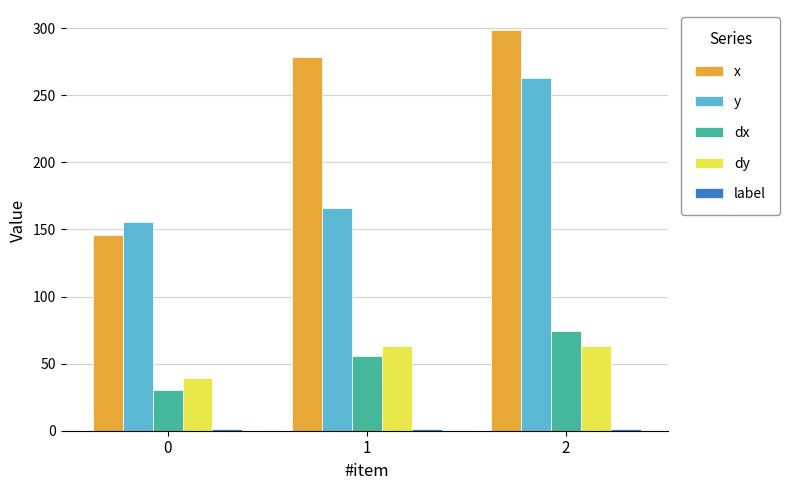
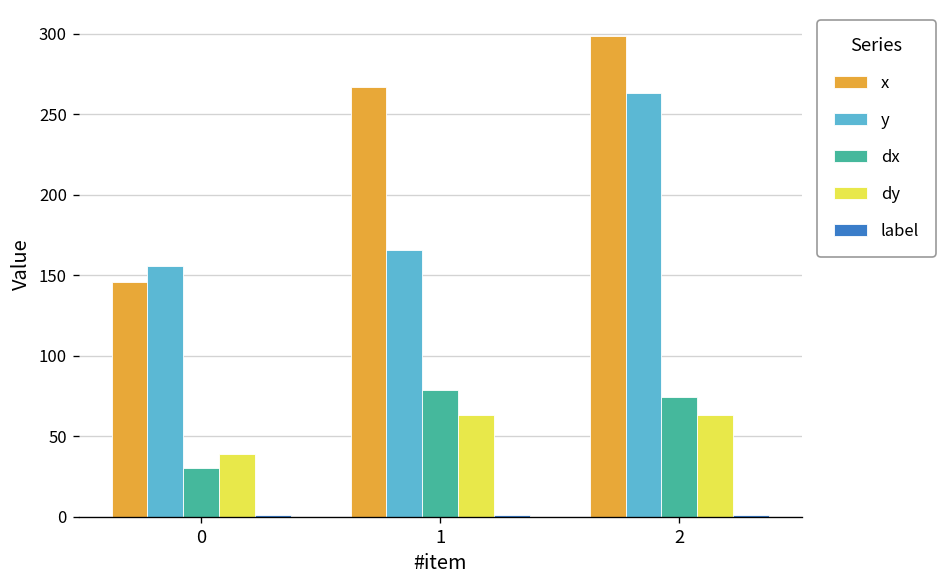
  {
    "x": {
      "0": 146,
-     "1": 278,
+     "1": 267,
      "2": 299
    },
    "y": {
      "0": 156,
      "1": 166,
      "2": 263
    },
    "dx": {
      "0": 30,
-     "1": 56,
+     "1": 79,
      "2": 74
    },
    "dy": {
      "0": 39,
      "1": 63,
      "2": 63
    }
  }
